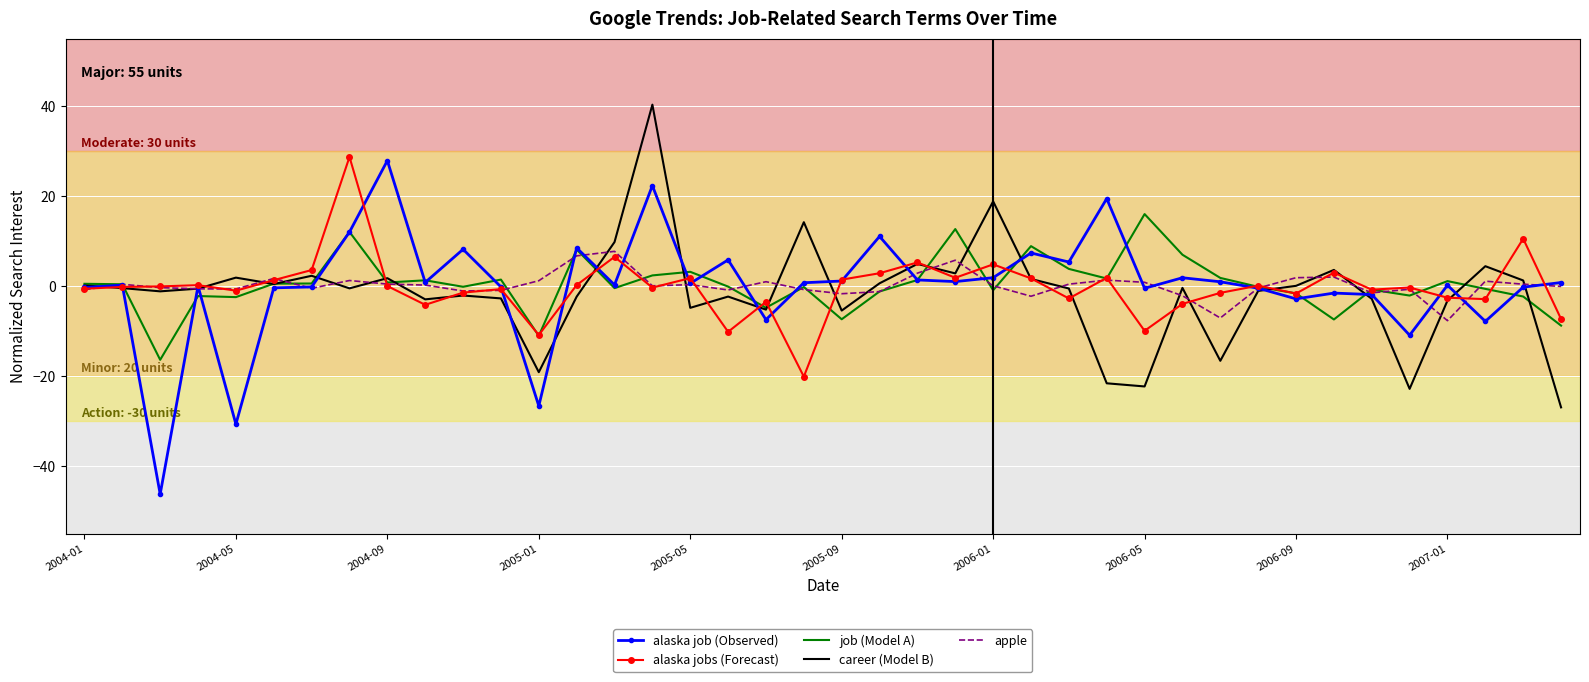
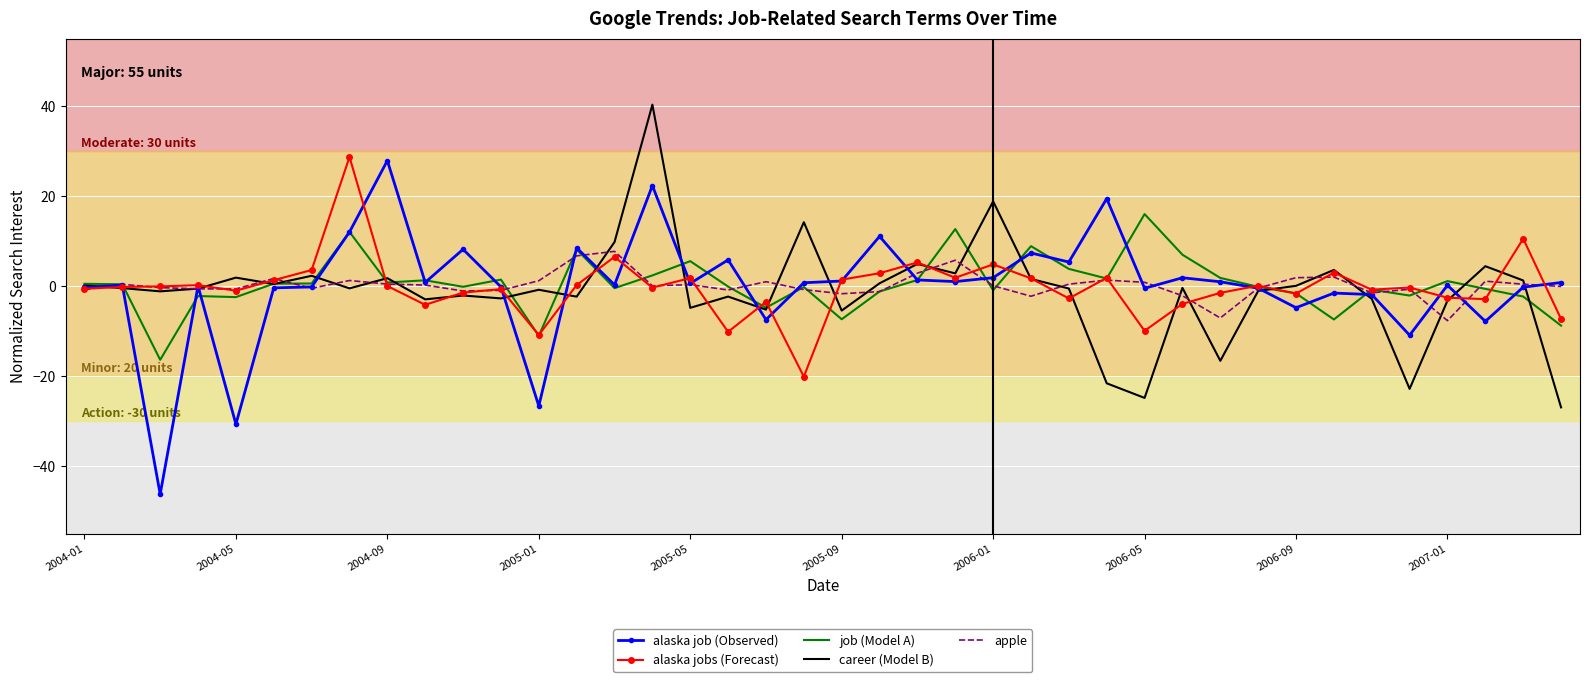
  {
    "alaska job (Observed)": {
      "2004-05": -31,
      "2004-09": 28,
      "2005-01": -27,
      "2006-01": 2,
      "2006-05": 0,
-     "2006-09": -3,
+     "2006-09": -5,
      "2007-01": 0
    },
    "alaska jobs (Forecast)": {
      "2005-05": 2,
      "2006-01": 5,
      "2006-05": -10,
      "2007-01": -3
    },
    "job (Model A)": {
      "2004-05": -2,
-     "2005-05": 3,
+     "2005-05": 6,
      "2005-09": -7,
      "2006-01": -1,
      "2006-05": 16,
      "2007-01": 1
    },
    "career (Model B)": {
      "2004-05": 2,
      "2004-09": 2,
-     "2005-01": -19,
+     "2005-01": -1,
      "2005-05": -5,
      "2005-09": -5,
      "2006-01": 19,
-     "2006-05": -22,
+     "2006-05": -25,
      "2006-09": 0,
      "2007-01": -3
    },
    "apple": {
      "2005-01": 1,
      "2005-09": -2,
      "2006-01": 0,
      "2006-05": 1,
      "2006-09": 2,
      "2007-01": -8
    }
  }
